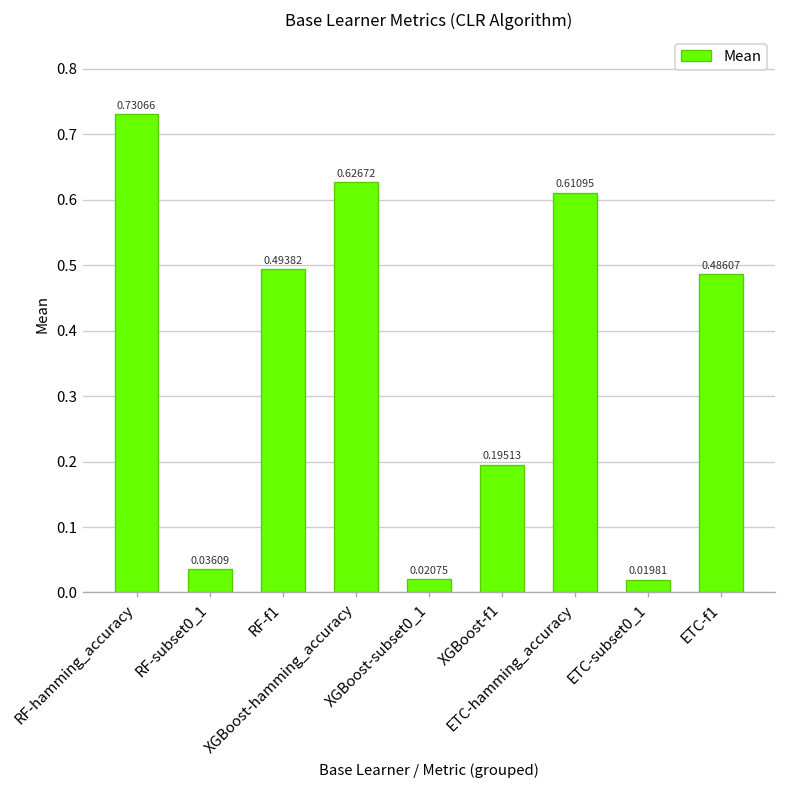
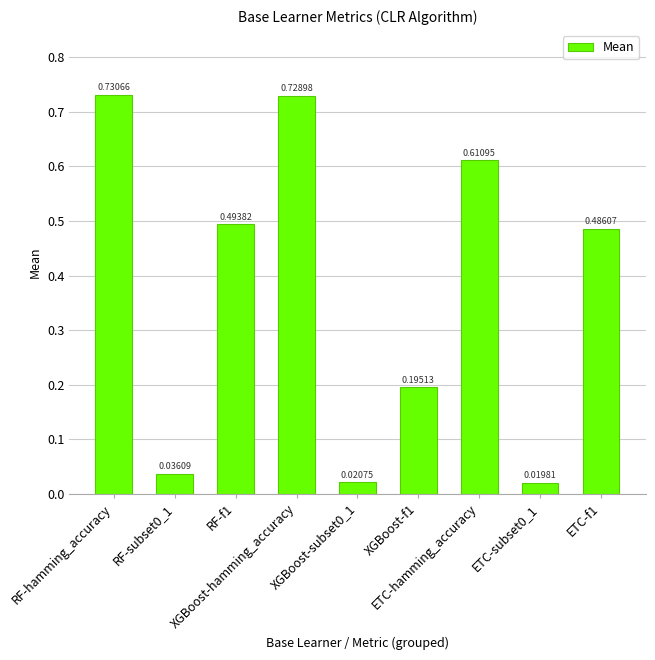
  {
    "RF-hamming_accuracy": 0.73066,
    "RF-subset0_1": 0.03609,
    "RF-f1": 0.49382,
-   "XGBoost-hamming_accuracy": 0.62672,
+   "XGBoost-hamming_accuracy": 0.72898,
    "XGBoost-subset0_1": 0.02075,
    "XGBoost-f1": 0.19513,
    "ETC-hamming_accuracy": 0.61095,
    "ETC-subset0_1": 0.01981,
    "ETC-f1": 0.48607
  }
